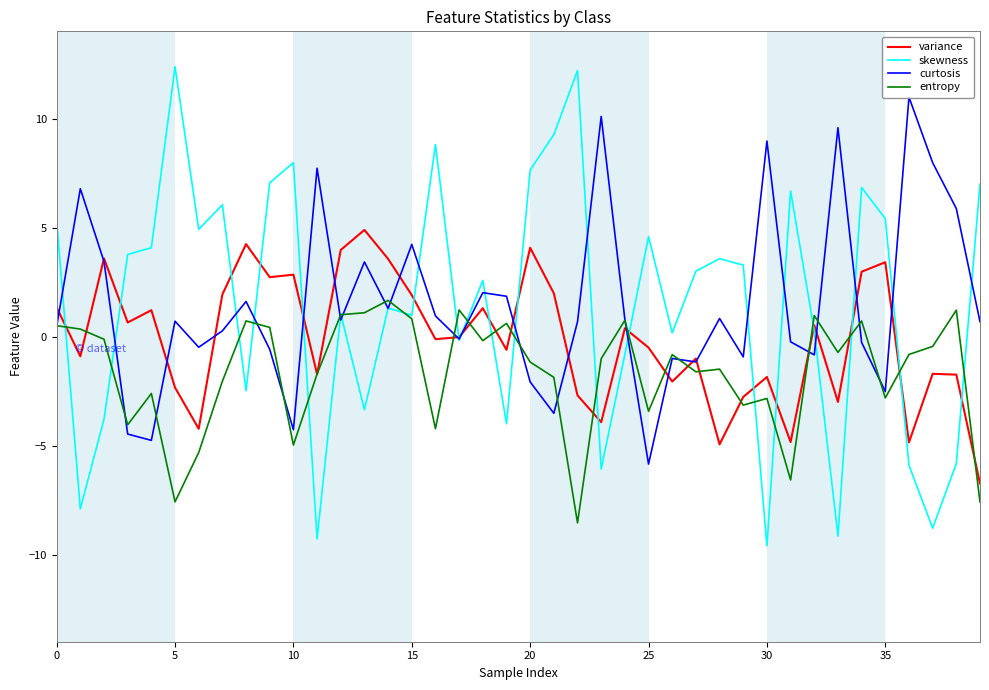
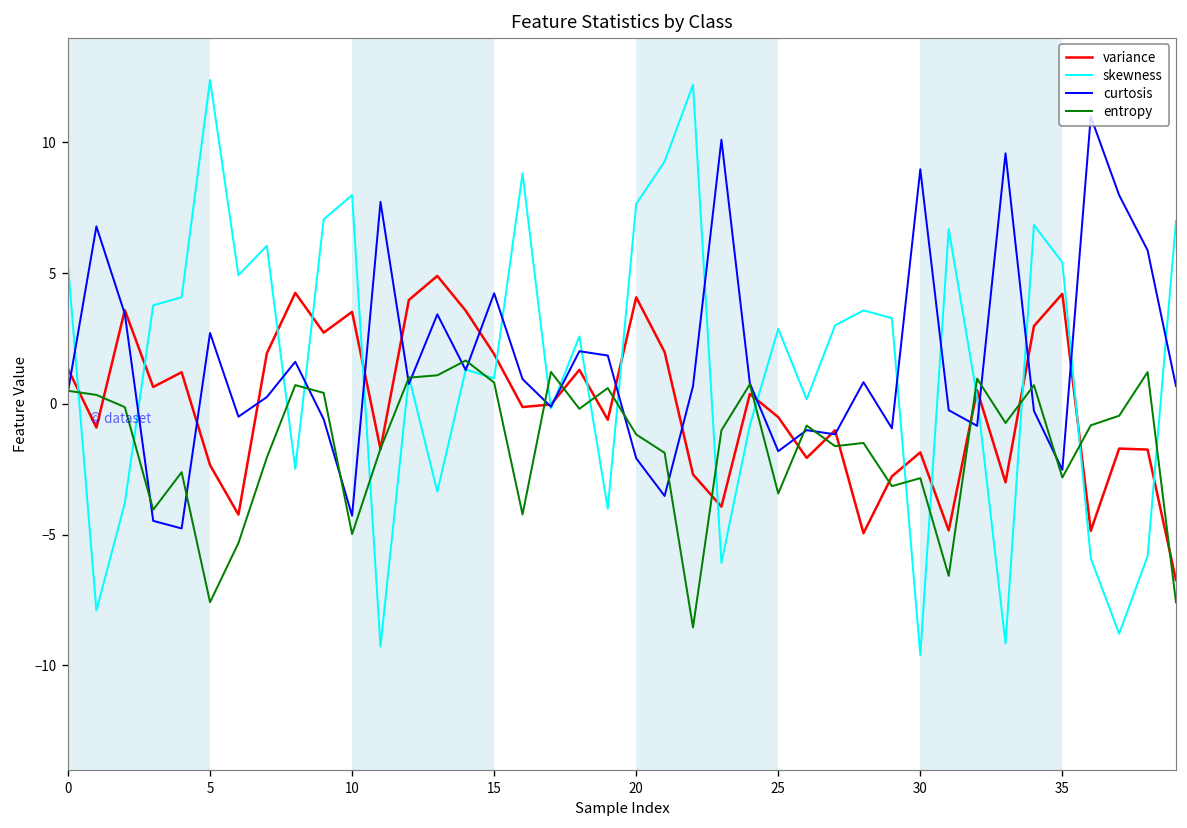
  {
    "variance": {
      "0": 1.3,
      "5": -2.3,
-     "10": 2.8,
+     "10": 3.5,
      "15": 1.9,
      "20": 4.1,
      "25": -0.5,
      "30": -1.9,
-     "35": 3.4
+     "35": 4.2
    },
    "skewness": {
      "0": 5.3,
      "5": 12.4,
      "10": 8.0,
      "15": 1.0,
      "20": 7.6,
-     "25": 4.6,
+     "25": 2.9,
      "30": -9.6,
      "35": 5.4
    },
    "curtosis": {
-     "5": 0.7,
+     "5": 2.7,
      "10": -4.3,
      "15": 4.2,
      "20": -2.1,
-     "25": -5.9,
+     "25": -1.8,
      "30": 9.0,
      "35": -2.5
    },
    "entropy": {
      "5": -7.6,
      "10": -5.0,
      "15": 0.8,
      "20": -1.2,
      "25": -3.4,
      "30": -2.8,
      "35": -2.8
    }
  }
